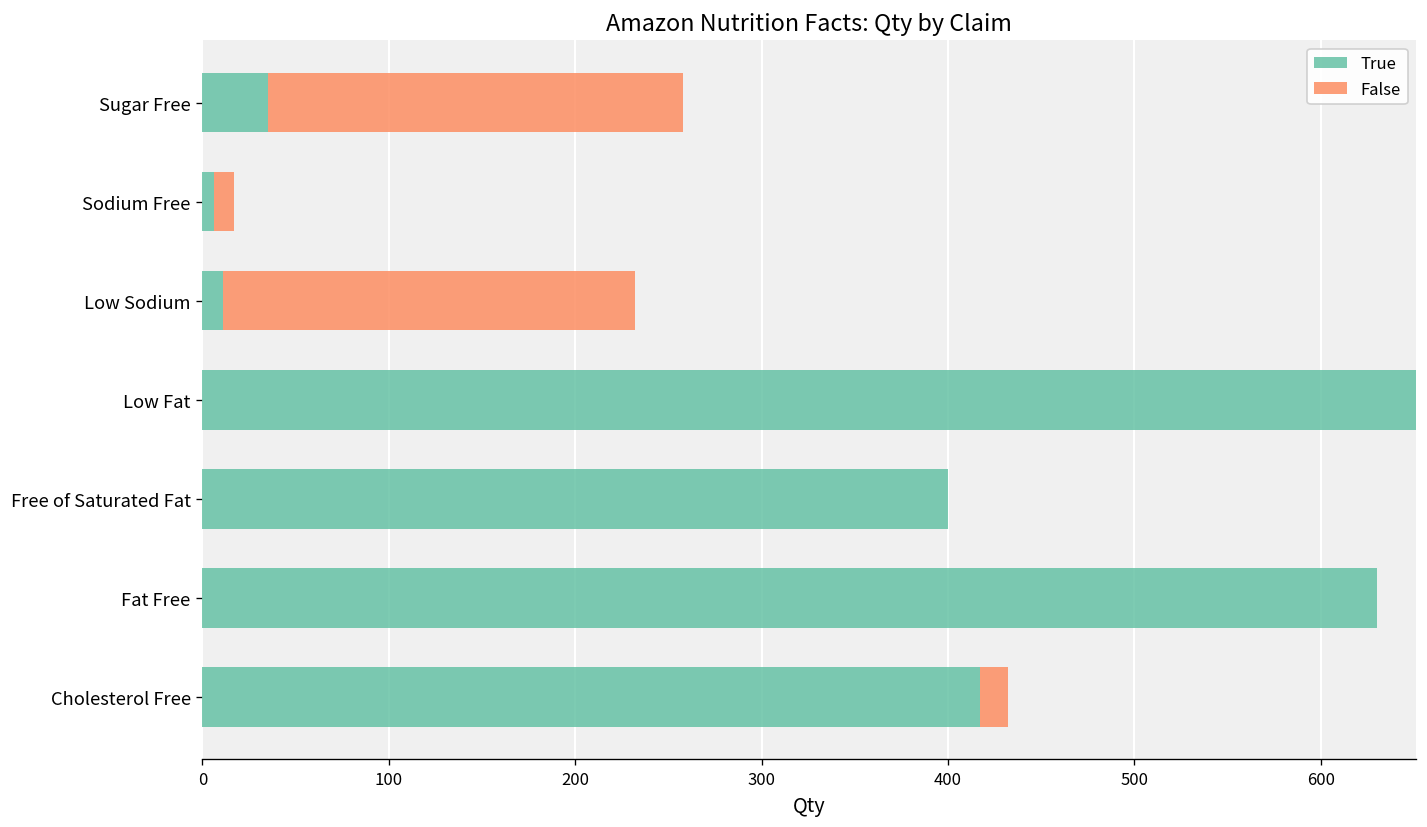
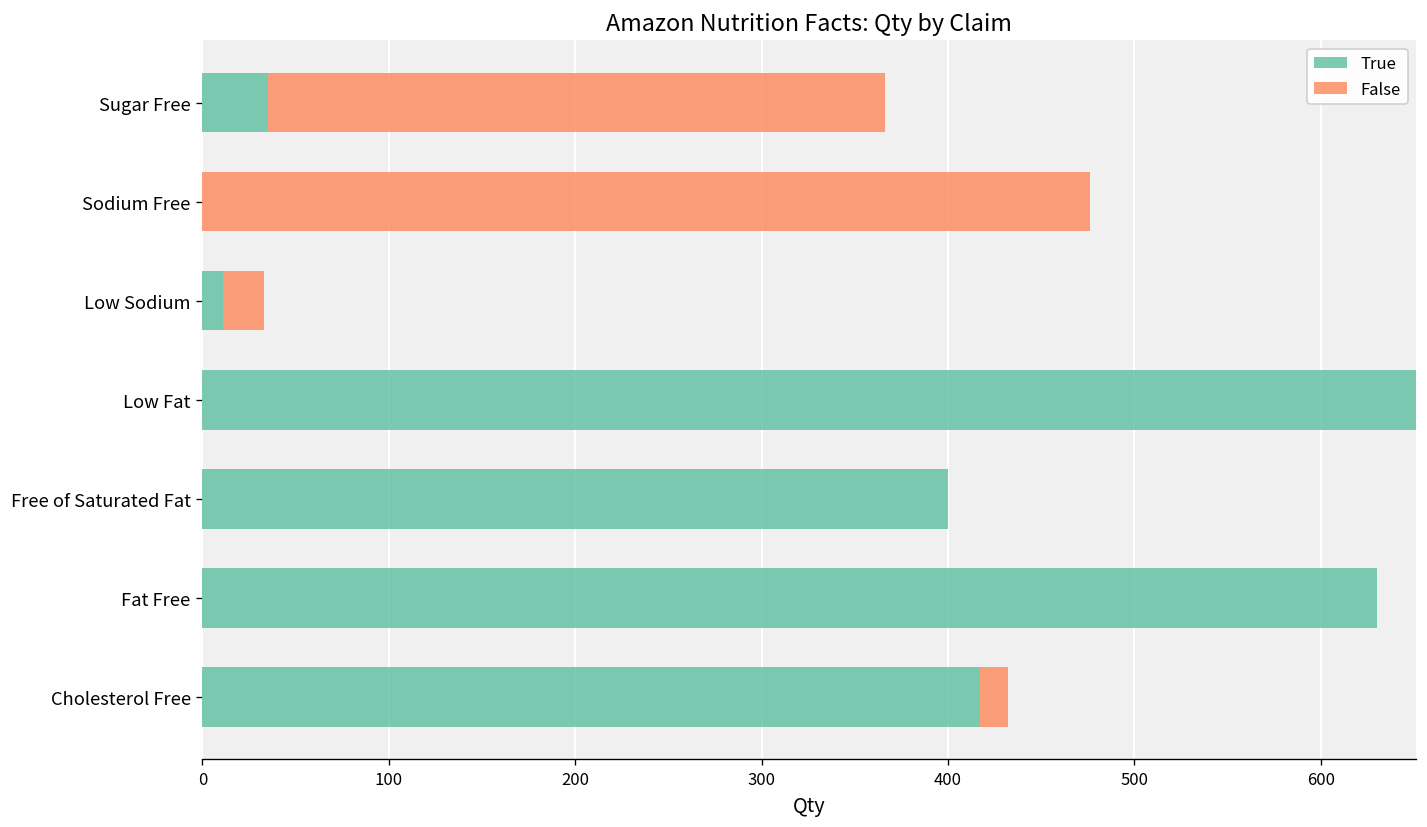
  {
    "True": {
      "Sugar Free": 35,
-     "Sodium Free": 6,
+     "Sodium Free": 0,
      "Low Sodium": 11,
      "Low Fat": 651,
      "Free of Saturated Fat": 400,
      "Fat Free": 630,
      "Cholesterol Free": 417
    },
    "False": {
-     "Sugar Free": 223,
-     "Sodium Free": 11,
-     "Low Sodium": 221,
+     "Sugar Free": 331,
+     "Sodium Free": 476,
+     "Low Sodium": 22,
      "Low Fat": 0,
      "Free of Saturated Fat": 0,
      "Fat Free": 0,
      "Cholesterol Free": 15
    }
  }
